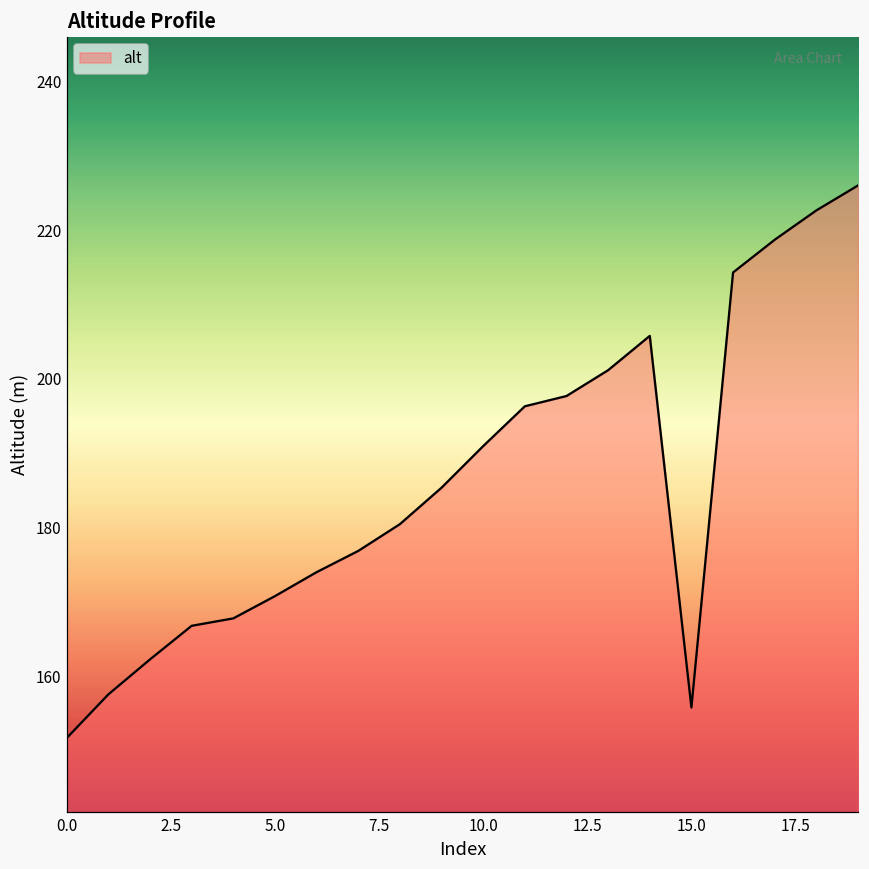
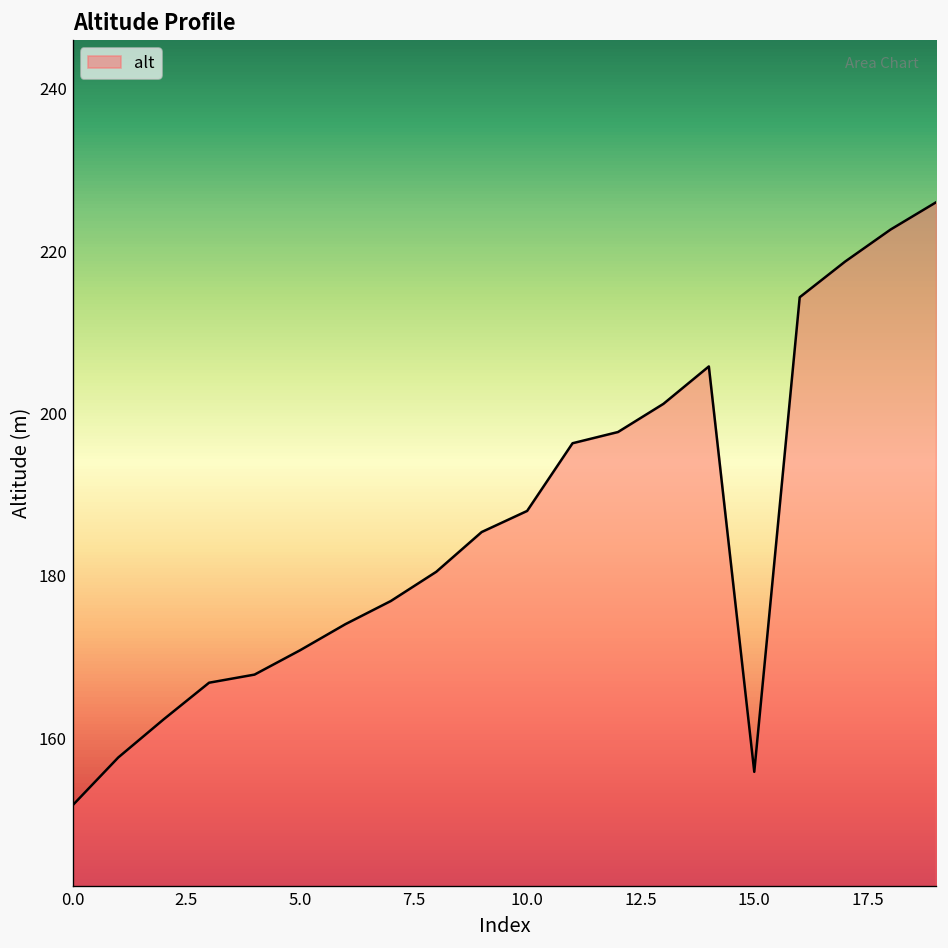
  {
    "0.0": 152,
    "5.0": 171,
-   "10.0": 191,
+   "10.0": 188,
    "15.0": 156
  }
